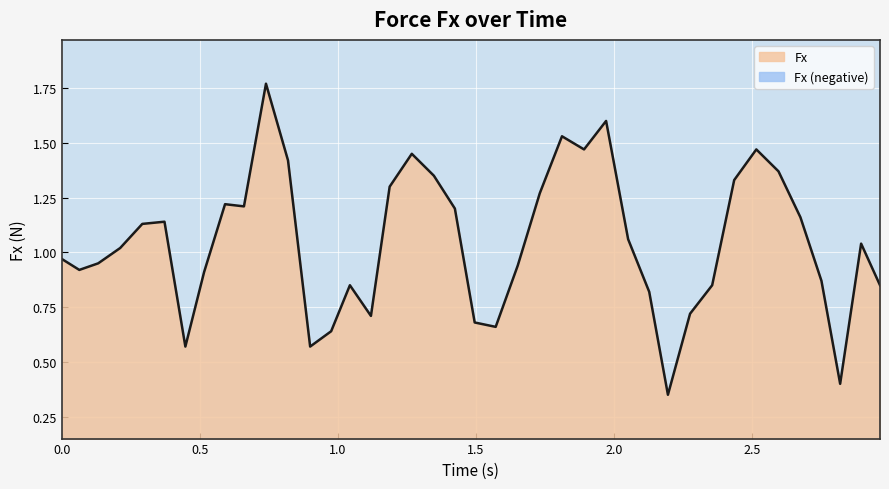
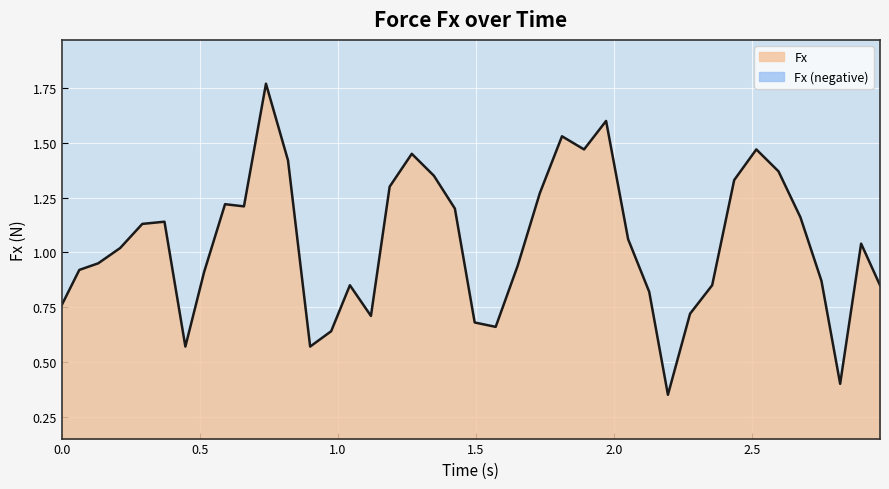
  {
-   "0.0": 0.97
+   "0.0": 0.76
  }
